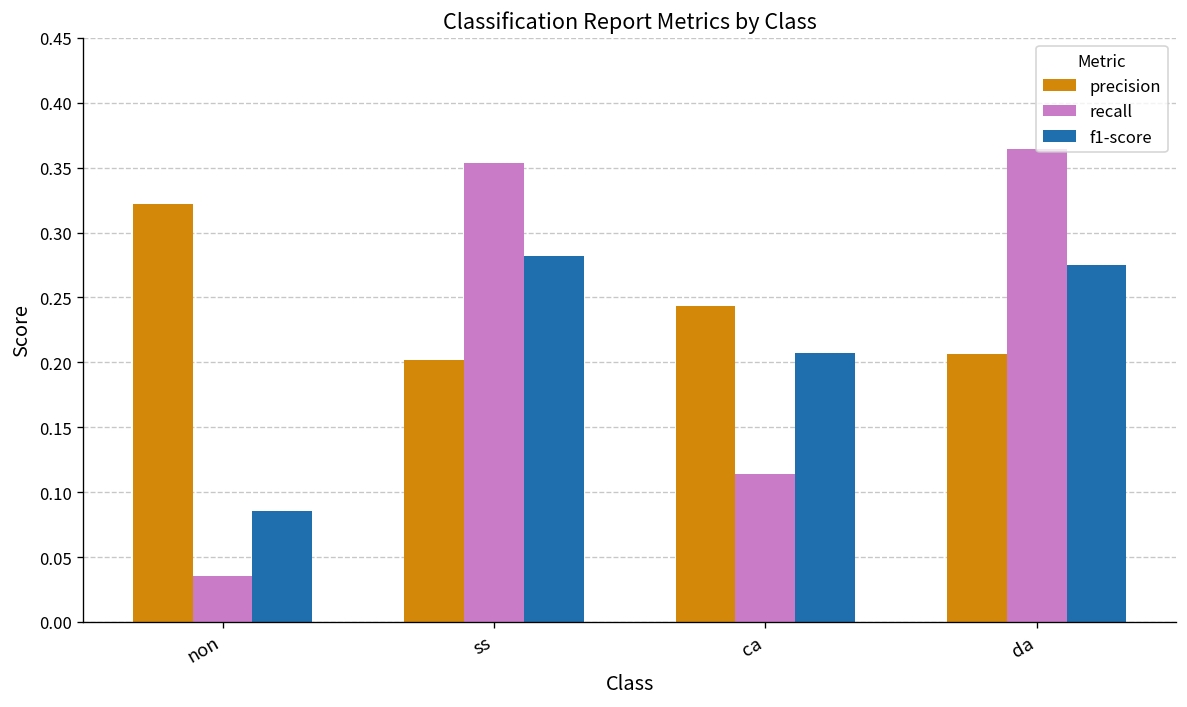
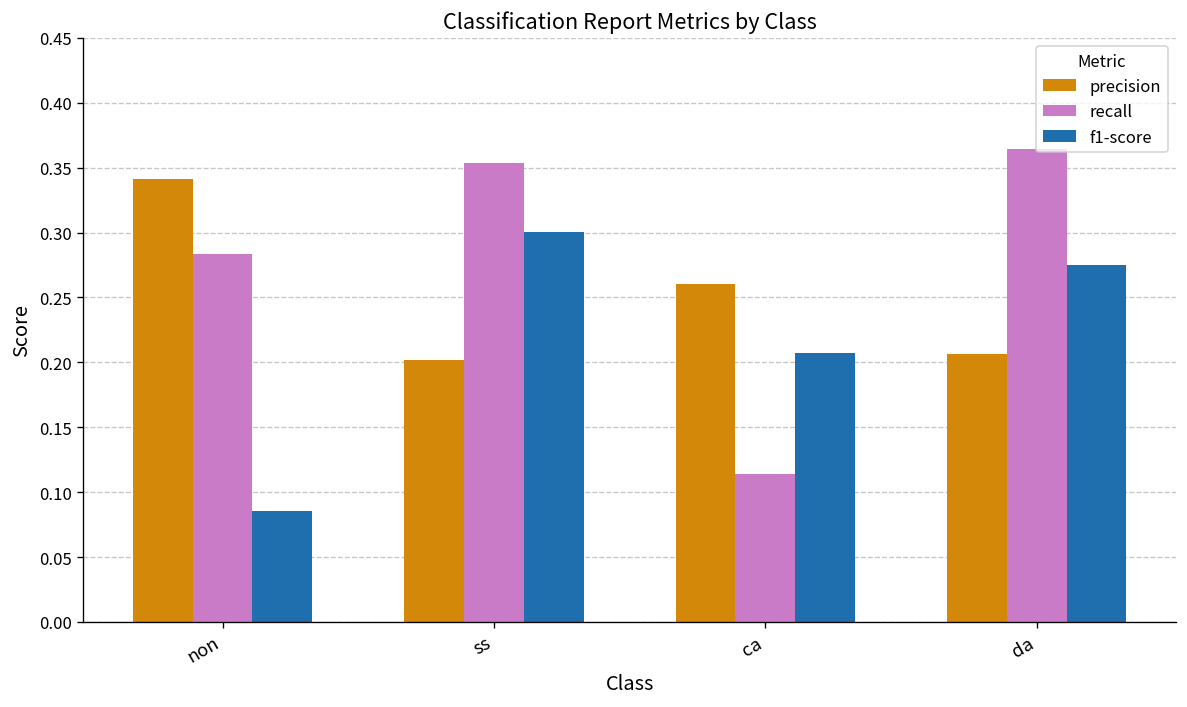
  {
    "precision": {
-     "non": 0.322,
+     "non": 0.341,
      "ss": 0.202,
-     "ca": 0.244,
+     "ca": 0.260,
      "da": 0.206
    },
    "recall": {
-     "non": 0.035,
+     "non": 0.283,
      "ss": 0.354,
      "ca": 0.114
    },
    "f1-score": {
      "non": 0.086,
-     "ss": 0.282,
+     "ss": 0.300,
      "ca": 0.207,
      "da": 0.275
    }
  }
